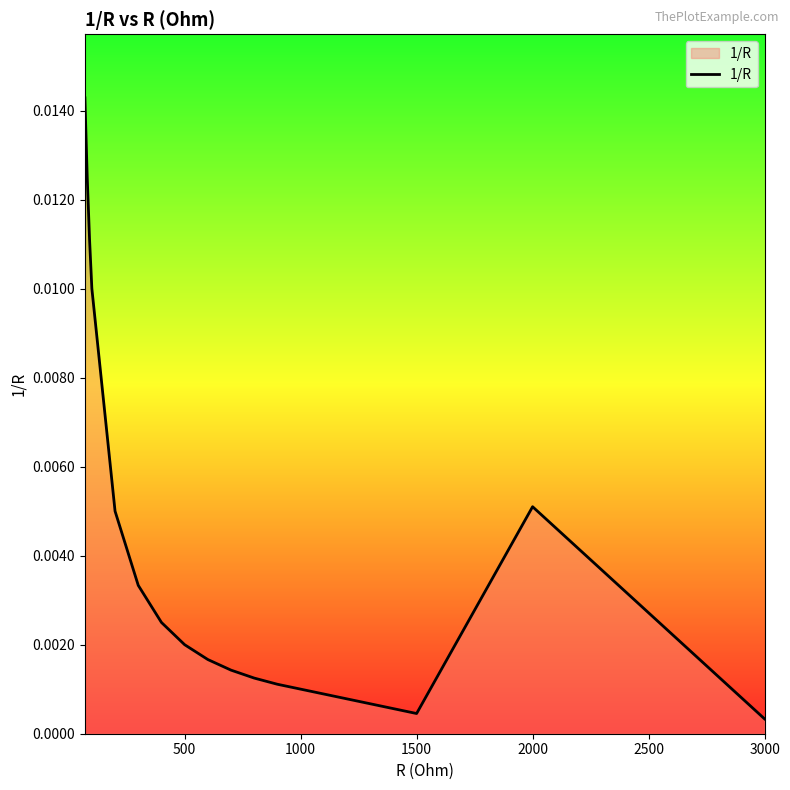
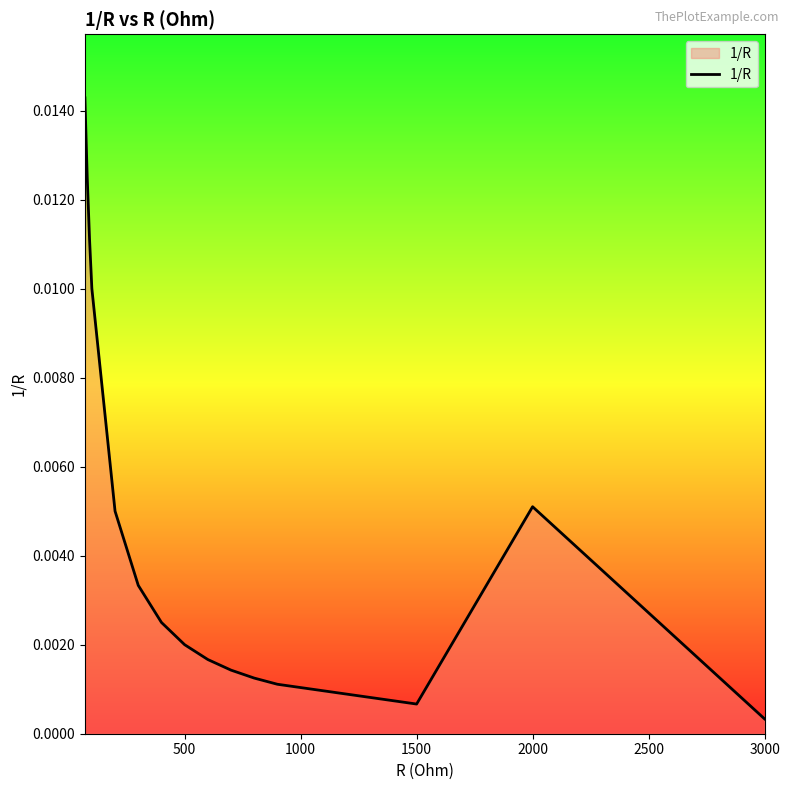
  {
    "500": 0.0020,
-   "1500": 0.0005,
+   "1500": 0.0007,
    "2000": 0.0051,
    "3000": 0.0003
  }
